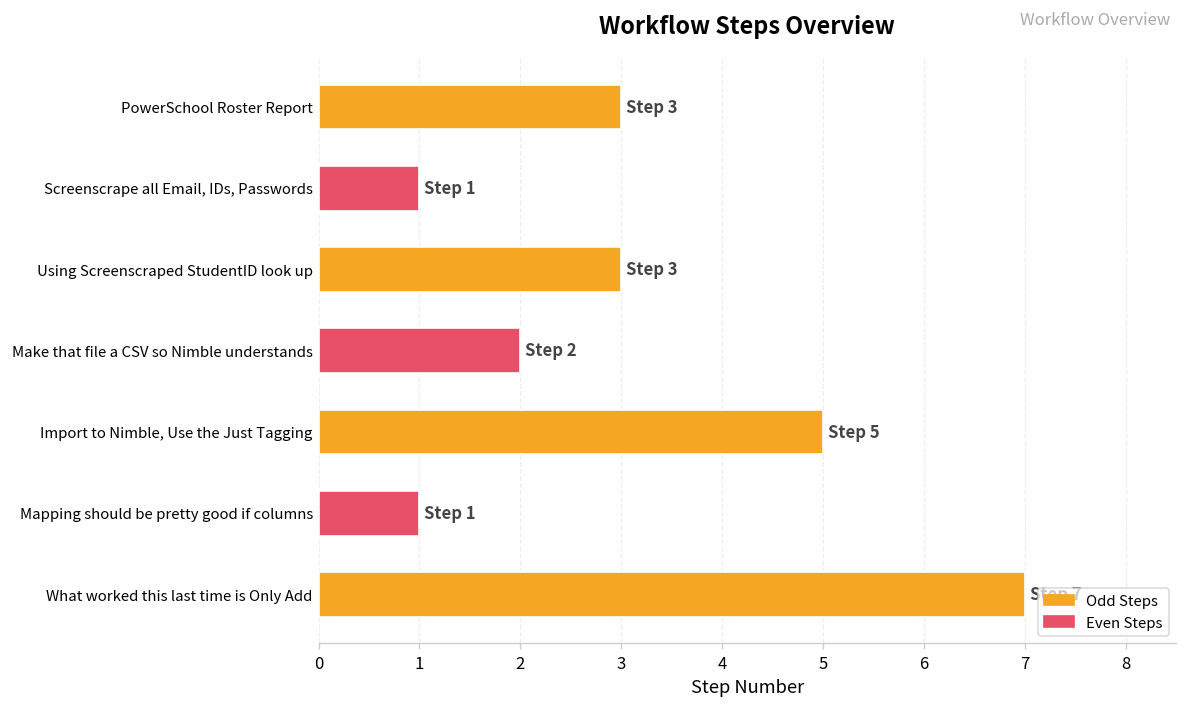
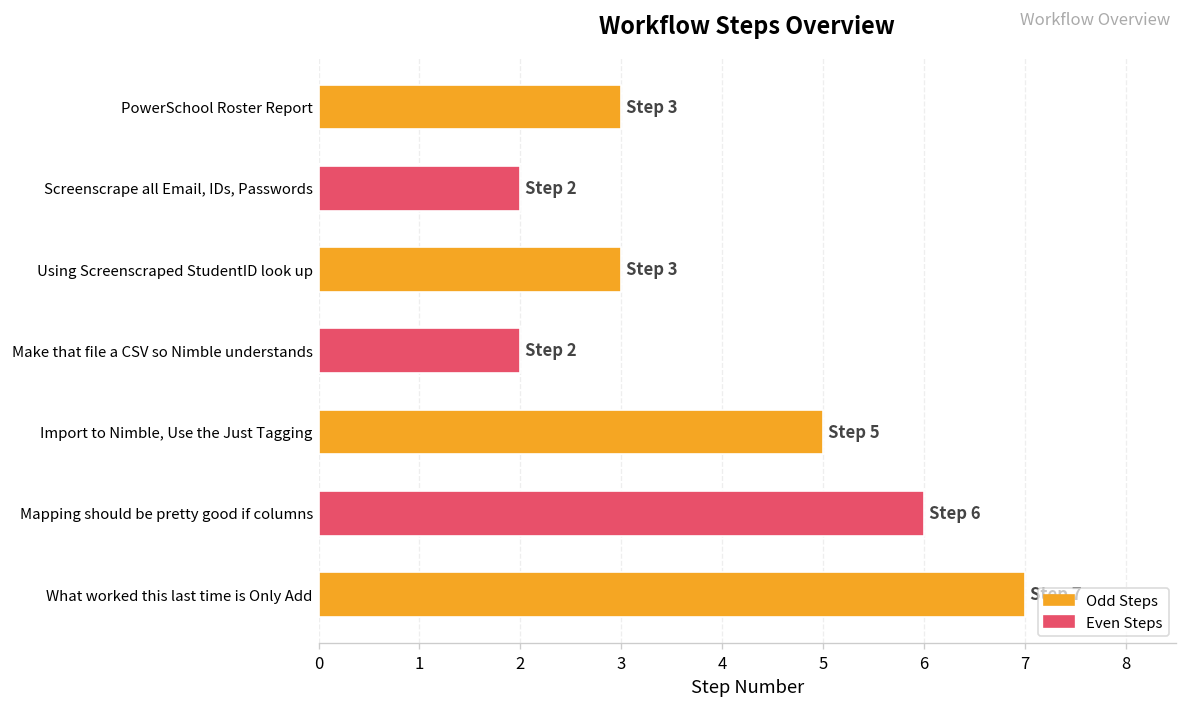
  {
    "PowerSchool Roster Report": 3,
-   "Screenscrape all Email, IDs, Passwords": 1,
+   "Screenscrape all Email, IDs, Passwords": 2,
    "Using Screenscraped StudentID look up": 3,
    "Make that file a CSV so Nimble understands": 2,
    "Import to Nimble, Use the Just Tagging": 5,
-   "Mapping should be pretty good if columns": 1
+   "Mapping should be pretty good if columns": 6
  }
